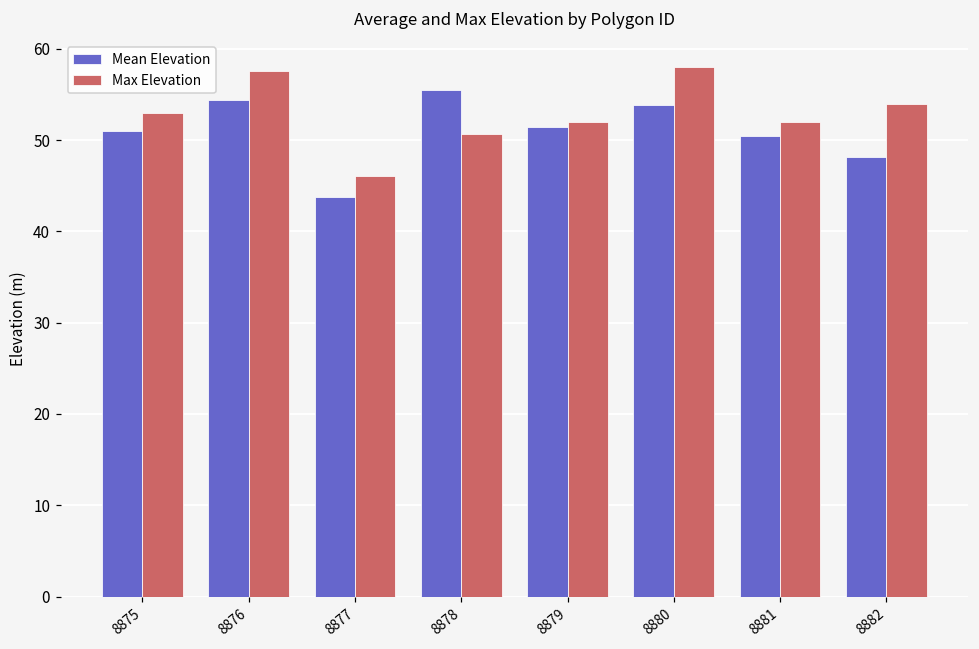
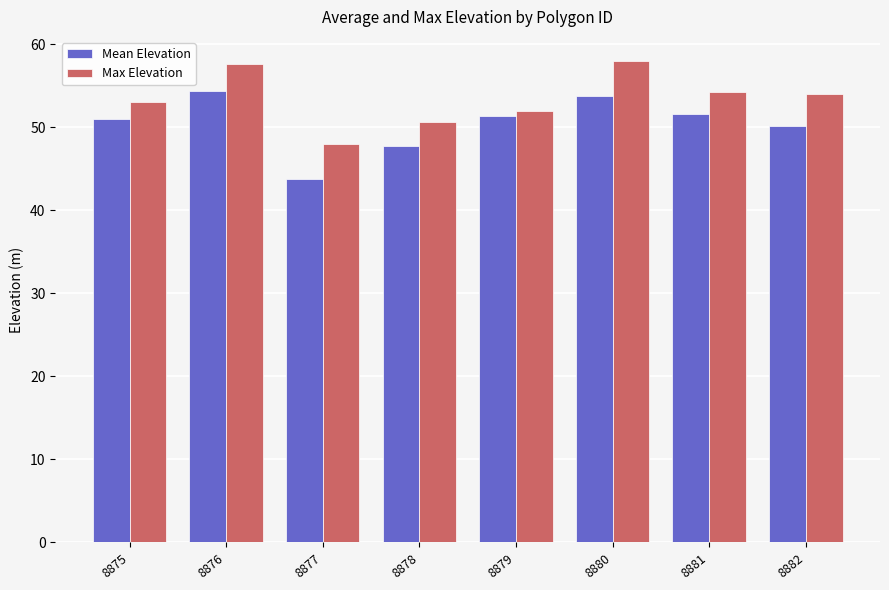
  {
    "Mean Elevation": {
      "8875": 51,
      "8876": 54,
      "8877": 44,
-     "8878": 56,
+     "8878": 48,
      "8879": 51,
      "8880": 54,
-     "8881": 50,
-     "8882": 48
+     "8881": 52,
+     "8882": 50
    },
    "Max Elevation": {
      "8875": 53,
      "8876": 58,
-     "8877": 46,
+     "8877": 48,
      "8878": 51,
      "8879": 52,
      "8880": 58,
-     "8881": 52,
+     "8881": 54,
      "8882": 54
    }
  }
